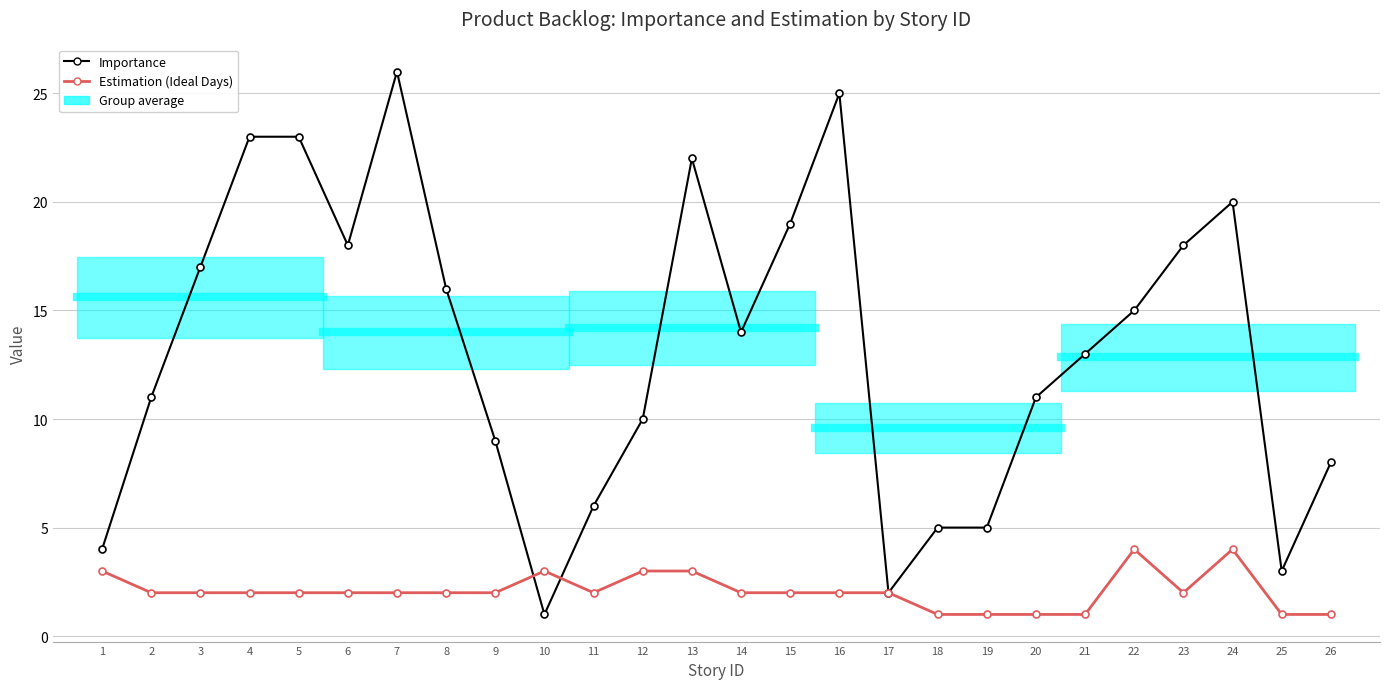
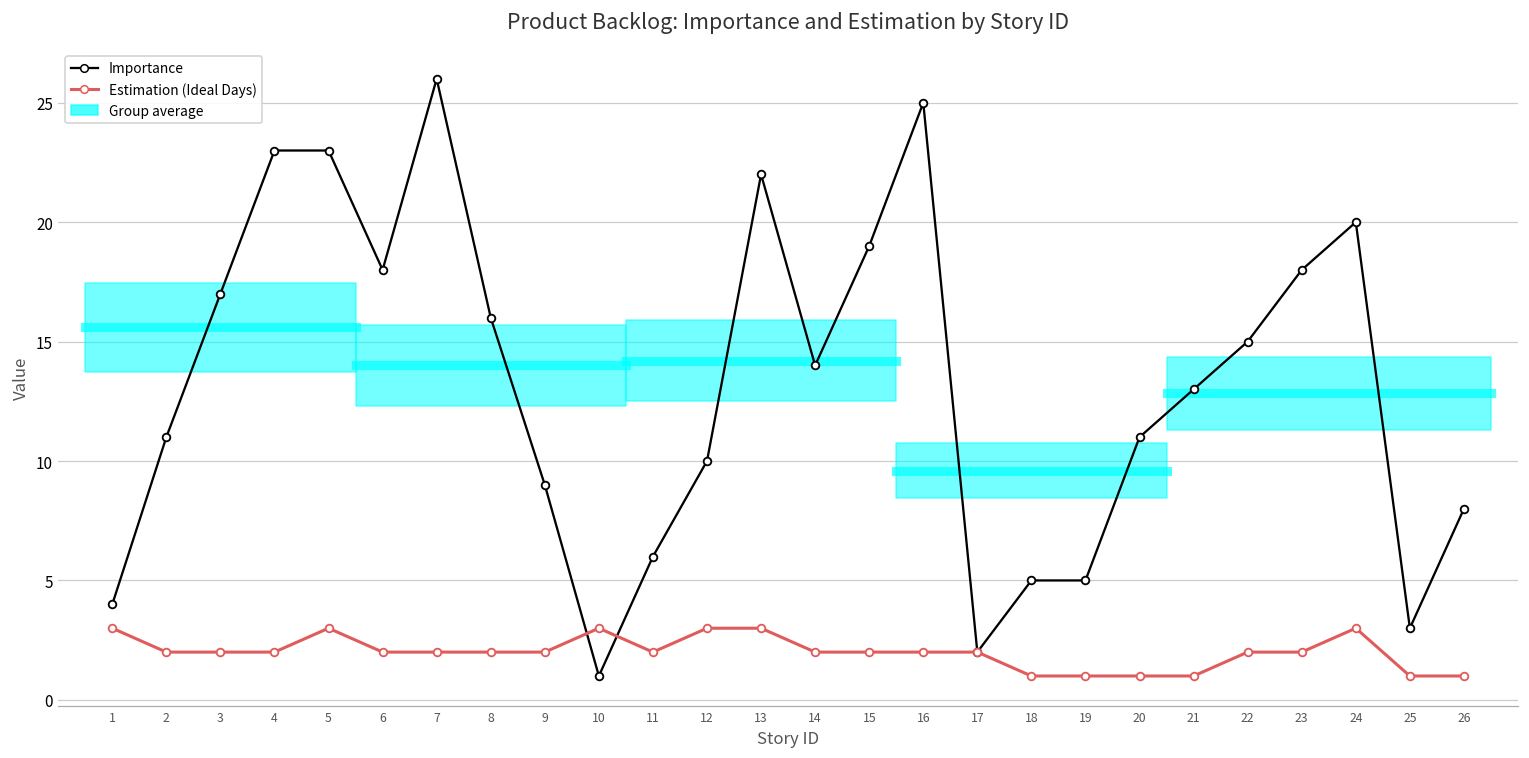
  {
    "Importance": {
      "1": 4,
      "2": 11,
      "3": 17,
      "4": 23,
      "5": 23,
      "6": 18,
      "7": 26,
      "8": 16,
      "9": 9,
      "10": 1,
      "11": 6,
      "12": 10,
      "13": 22,
      "14": 14,
      "15": 19,
      "16": 25,
      "18": 5,
      "19": 5,
      "20": 11,
      "21": 13,
      "22": 15,
      "23": 18,
      "24": 20,
      "25": 3,
      "26": 8
    },
    "Estimation (Ideal Days)": {
      "1": 3,
      "2": 2,
      "3": 2,
      "4": 2,
-     "5": 2,
+     "5": 3,
      "6": 2,
      "7": 2,
      "8": 2,
      "9": 2,
      "10": 3,
      "11": 2,
      "12": 3,
      "13": 3,
      "14": 2,
      "15": 2,
      "16": 2,
      "18": 1,
      "19": 1,
      "20": 1,
      "21": 1,
-     "22": 4,
+     "22": 2,
      "23": 2,
-     "24": 4,
+     "24": 3,
      "25": 1,
      "26": 1
    }
  }
